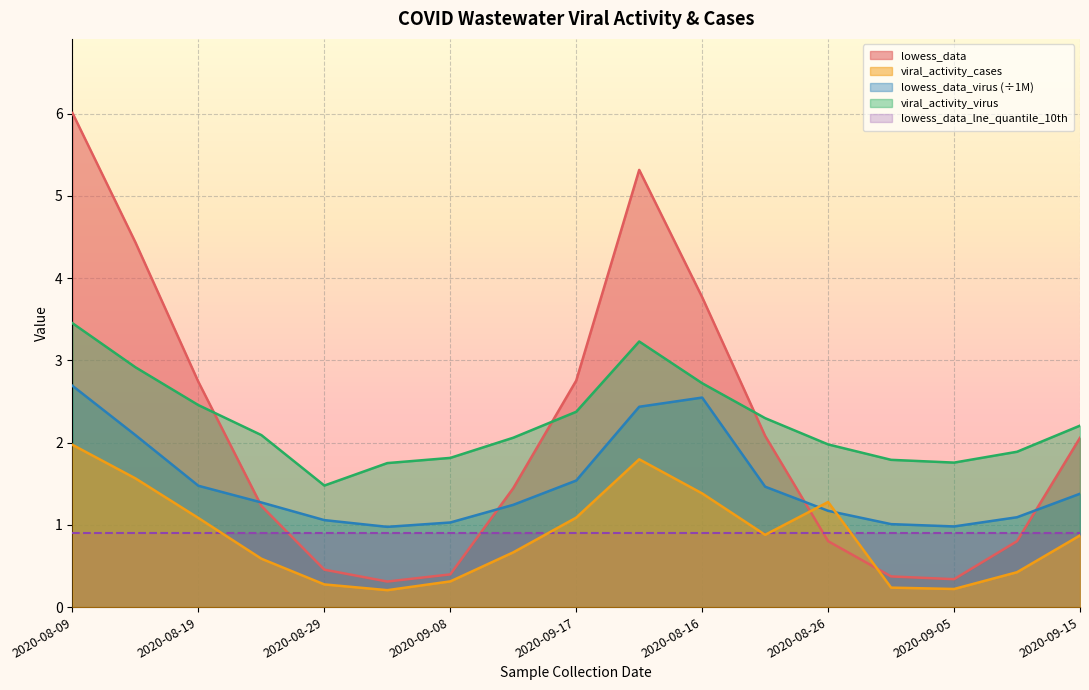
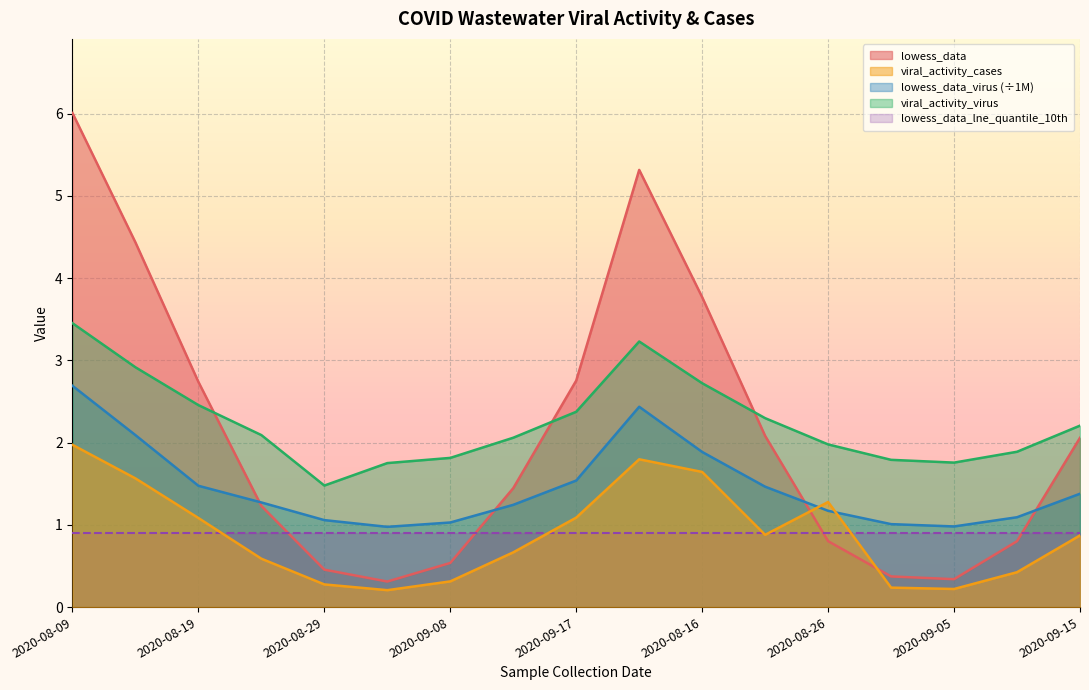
  {
    "lowess_data": {
      "2020-08-09": 6.0,
      "2020-08-19": 2.7,
      "2020-08-29": 0.5,
-     "2020-09-08": 0.4,
+     "2020-09-08": 0.5,
      "2020-09-17": 2.8,
      "2020-08-16": 3.8,
      "2020-08-26": 0.8,
      "2020-09-05": 0.3,
      "2020-09-15": 2.1
    },
    "viral_activity_cases": {
      "2020-08-09": 2.0,
      "2020-08-19": 1.1,
      "2020-08-29": 0.3,
      "2020-09-08": 0.3,
      "2020-09-17": 1.1,
-     "2020-08-16": 1.4,
+     "2020-08-16": 1.6,
      "2020-08-26": 1.3,
      "2020-09-05": 0.2
    },
    "lowess_data_virus (÷1M)": {
      "2020-08-09": 2.7,
      "2020-08-19": 1.5,
      "2020-08-29": 1.1,
      "2020-09-08": 1.0,
      "2020-09-17": 1.5,
-     "2020-08-16": 2.5,
+     "2020-08-16": 1.9,
      "2020-08-26": 1.2,
      "2020-09-05": 1.0,
      "2020-09-15": 1.4
    },
    "viral_activity_virus": {
      "2020-08-09": 3.5,
      "2020-08-19": 2.5,
      "2020-08-29": 1.5,
      "2020-09-08": 1.8,
      "2020-09-17": 2.4,
      "2020-08-16": 2.7,
      "2020-08-26": 2.0,
      "2020-09-05": 1.8,
      "2020-09-15": 2.2
    },
    "lowess_data_lne_quantile_10th": {
      "2020-08-09": 0.9,
      "2020-08-19": 0.9,
      "2020-08-29": 0.9,
      "2020-09-08": 0.9,
      "2020-09-17": 0.9,
      "2020-08-16": 0.9,
      "2020-08-26": 0.9,
      "2020-09-05": 0.9
    }
  }
